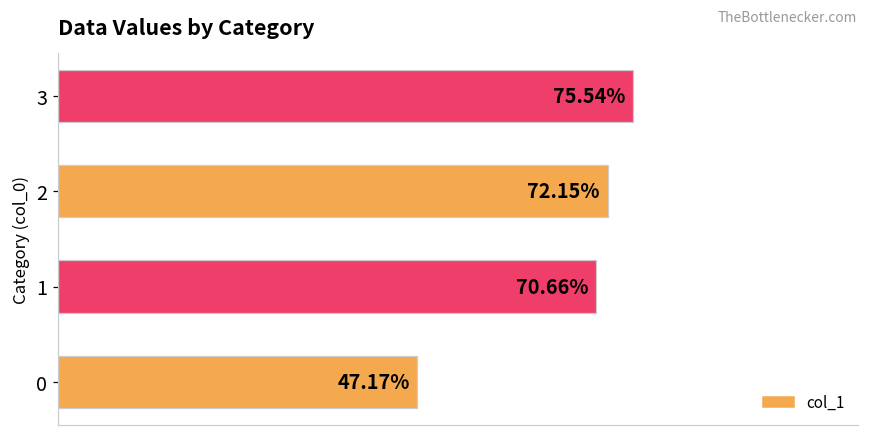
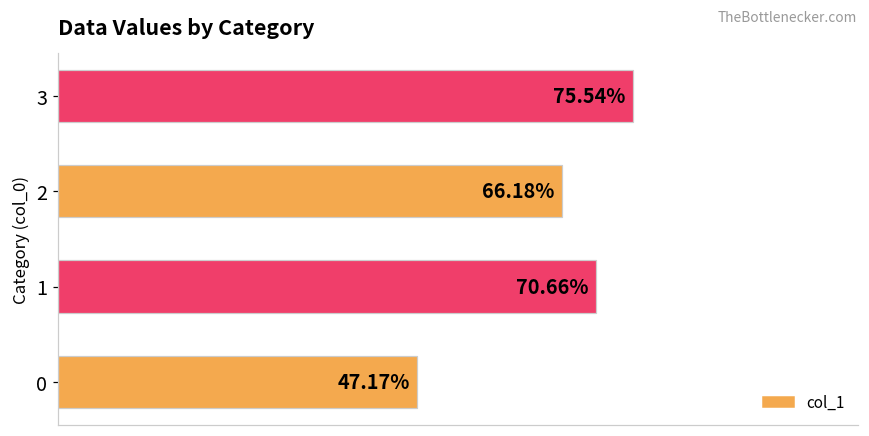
  {
    "3": "75.54%",
-   "2": "72.15%",
+   "2": "66.18%",
    "1": "70.66%",
    "0": "47.17%"
  }
